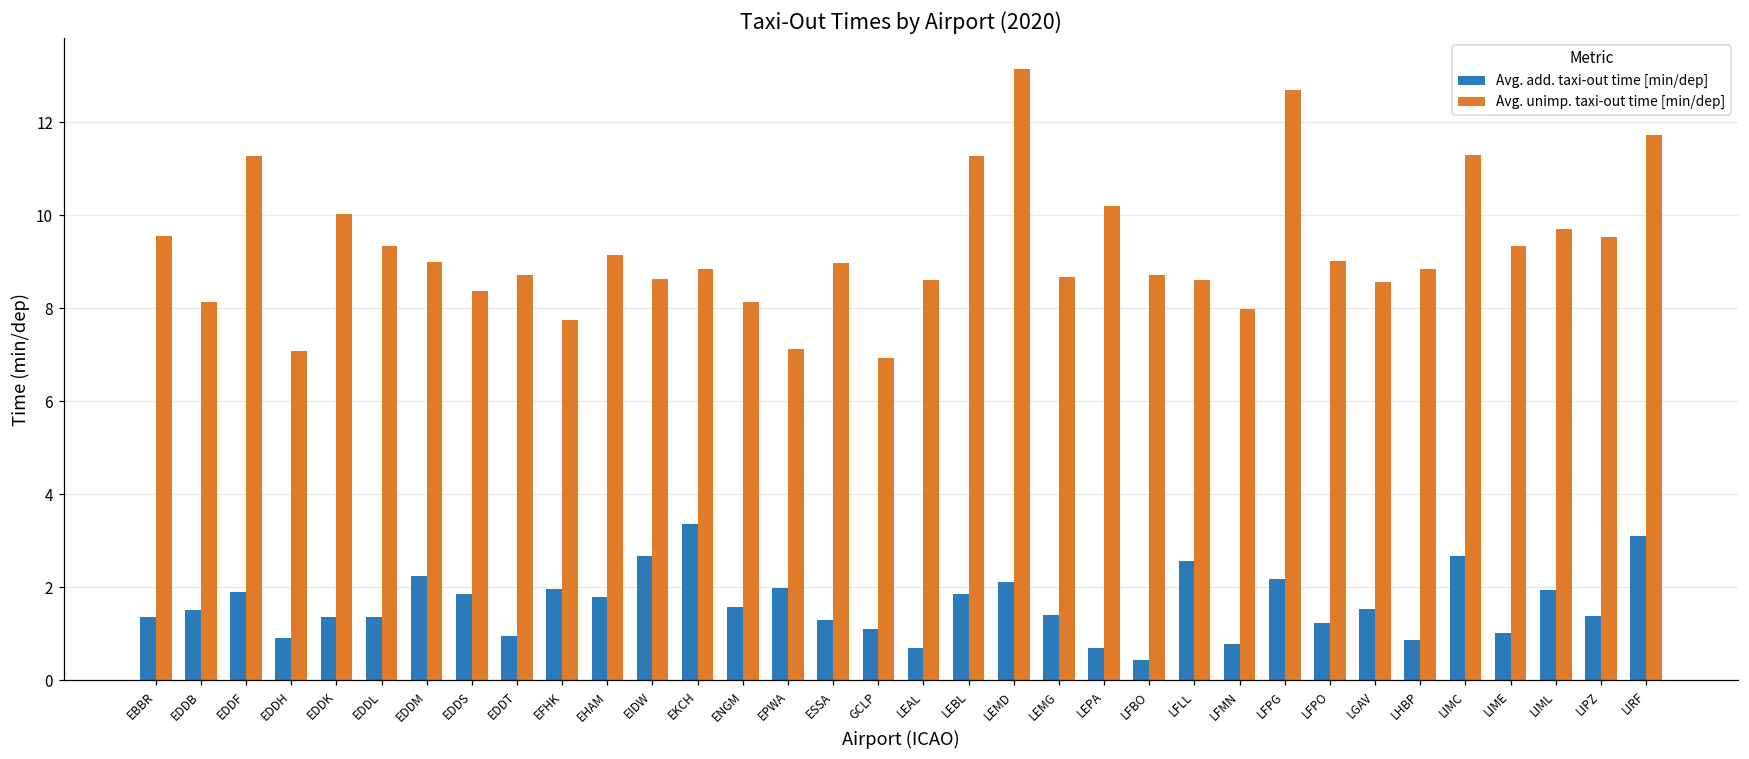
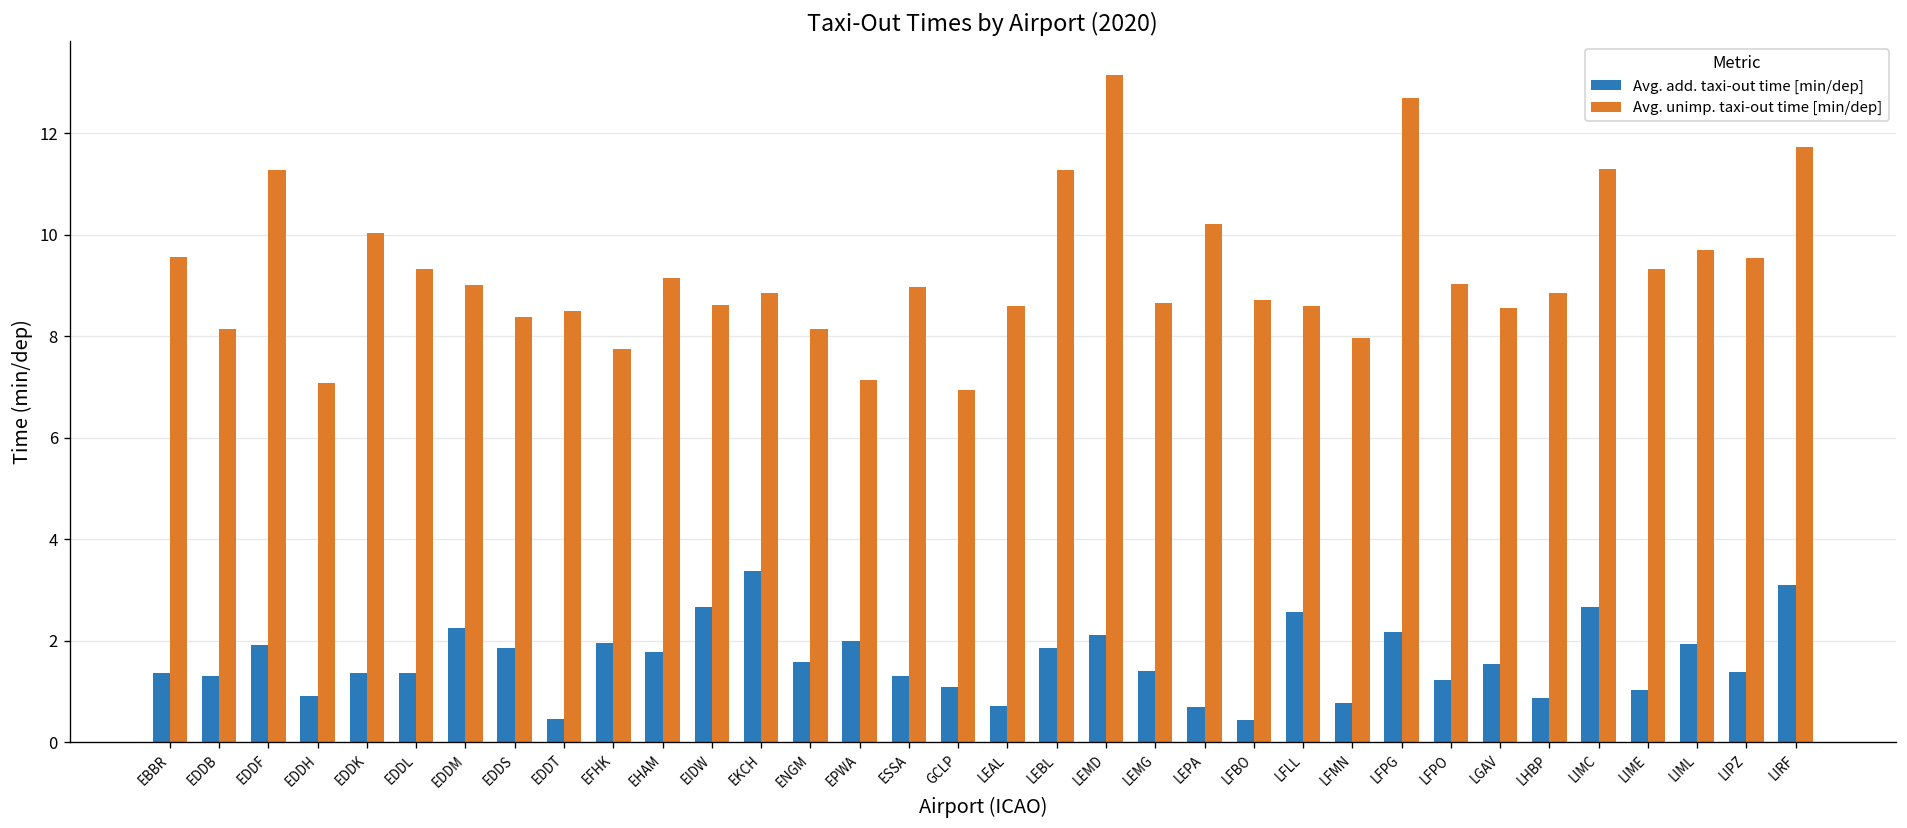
  {
    "Avg. add. taxi-out time [min/dep]": {
      "EBBR": 1.4,
-     "EDDB": 1.5,
+     "EDDB": 1.3,
      "EDDF": 1.9,
      "EDDH": 0.9,
      "EDDK": 1.4,
      "EDDL": 1.4,
      "EDDM": 2.2,
      "EDDS": 1.9,
-     "EDDT": 0.9,
+     "EDDT": 0.4,
      "EFHK": 2.0,
      "EHAM": 1.8,
      "EIDW": 2.7,
      "EKCH": 3.4,
      "ENGM": 1.6,
      "EPWA": 2.0,
      "ESSA": 1.3,
      "GCLP": 1.1,
      "LEAL": 0.7,
      "LEBL": 1.8,
      "LEMD": 2.1,
      "LEMG": 1.4,
      "LEPA": 0.7,
      "LFBO": 0.4,
      "LFLL": 2.6,
      "LFMN": 0.8,
      "LFPG": 2.2,
      "LFPO": 1.2,
      "LGAV": 1.5,
      "LHBP": 0.9,
      "LIMC": 2.7,
      "LIME": 1.0,
      "LIML": 1.9,
      "LIPZ": 1.4,
      "LIRF": 3.1
    },
    "Avg. unimp. taxi-out time [min/dep]": {
      "EBBR": 9.6,
      "EDDB": 8.1,
      "EDDF": 11.3,
      "EDDH": 7.1,
      "EDDK": 10.0,
      "EDDL": 9.3,
      "EDDM": 9.0,
      "EDDS": 8.4,
-     "EDDT": 8.7,
+     "EDDT": 8.5,
      "EFHK": 7.7,
      "EHAM": 9.2,
      "EIDW": 8.6,
      "EKCH": 8.8,
      "ENGM": 8.1,
      "EPWA": 7.1,
      "ESSA": 9.0,
      "GCLP": 6.9,
      "LEAL": 8.6,
      "LEBL": 11.3,
      "LEMD": 13.2,
      "LEMG": 8.7,
      "LEPA": 10.2,
      "LFBO": 8.7,
      "LFLL": 8.6,
      "LFMN": 8.0,
      "LFPG": 12.7,
      "LFPO": 9.0,
      "LGAV": 8.6,
      "LHBP": 8.9,
      "LIMC": 11.3,
      "LIME": 9.3,
      "LIML": 9.7,
      "LIPZ": 9.5,
      "LIRF": 11.7
    }
  }
